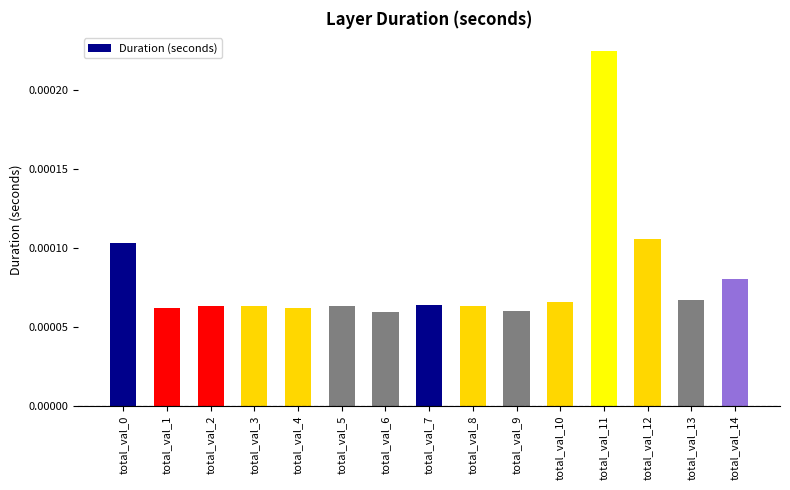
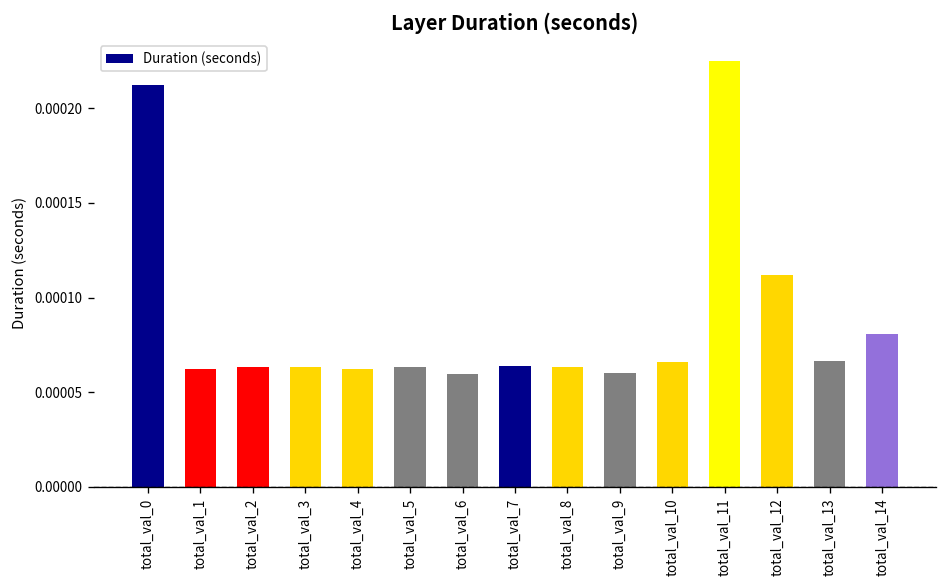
  {
-   "total_val_0": 0.000103,
+   "total_val_0": 0.000212,
    "total_val_1": 0.000062,
    "total_val_2": 0.000063,
    "total_val_3": 0.000063,
    "total_val_4": 0.000062,
    "total_val_5": 0.000063,
    "total_val_6": 0.000060,
    "total_val_7": 0.000064,
    "total_val_8": 0.000063,
    "total_val_9": 0.000060,
    "total_val_10": 0.000066,
    "total_val_11": 0.000225,
-   "total_val_12": 0.000106,
+   "total_val_12": 0.000112,
    "total_val_13": 0.000067,
    "total_val_14": 0.000081
  }
